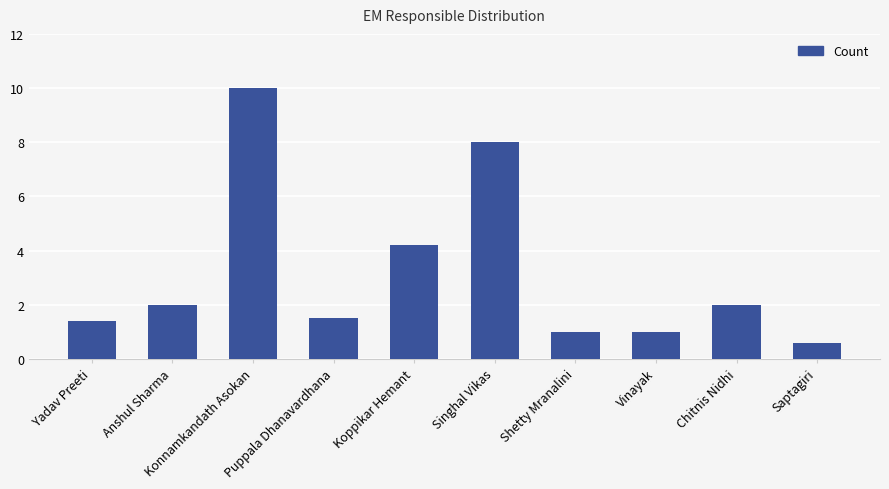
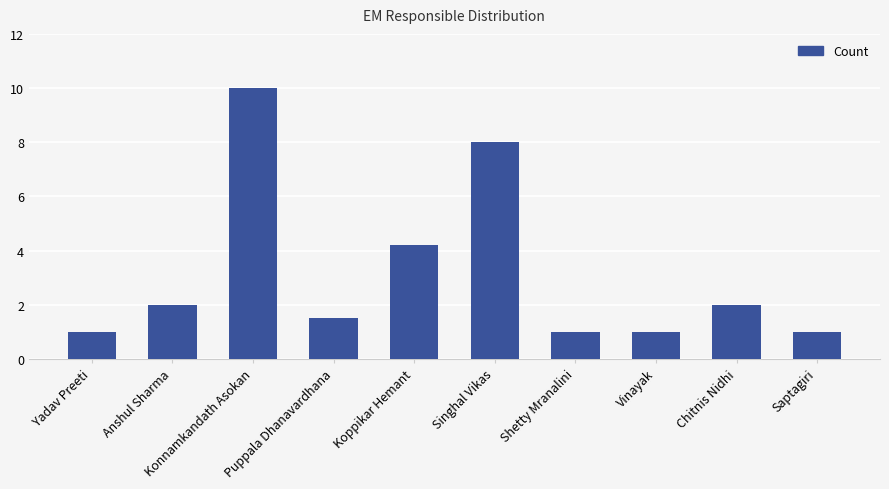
  {
-   "Yadav Preeti": 1.4,
+   "Yadav Preeti": 1.0,
    "Anshul Sharma": 2.0,
    "Konnamkandath Asokan": 10.0,
    "Puppala Dhanavardhana": 1.5,
    "Koppikar Hemant": 4.2,
    "Singhal Vikas": 8.0,
    "Shetty Mranalini": 1.0,
    "Vinayak": 1.0,
    "Chitnis Nidhi": 2.0,
-   "Saptagiri": 0.6
+   "Saptagiri": 1.0
  }
